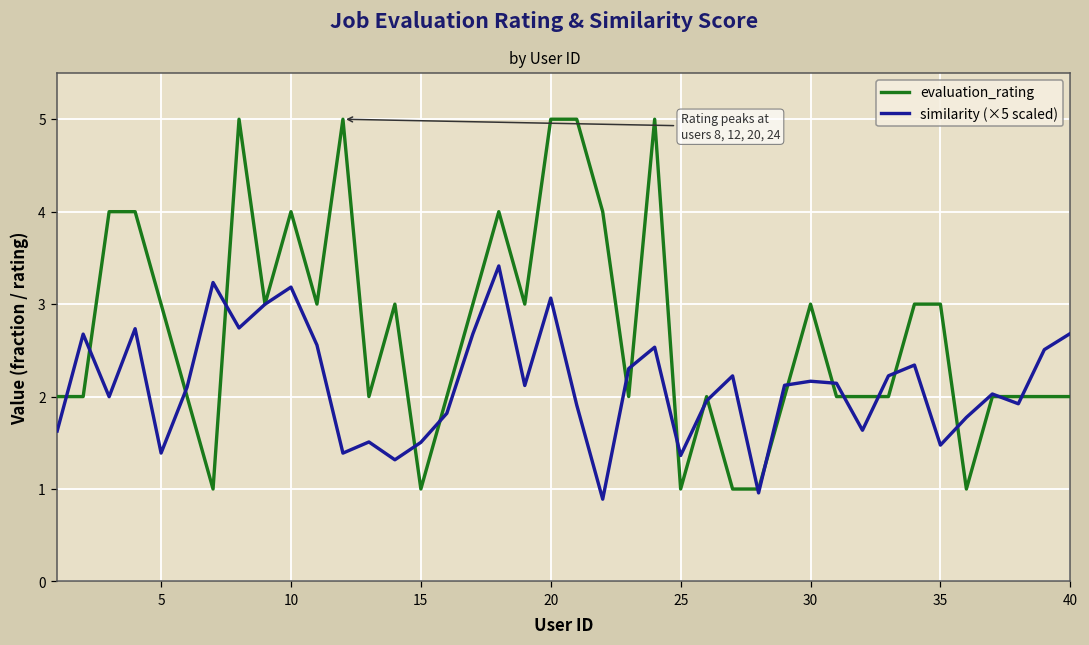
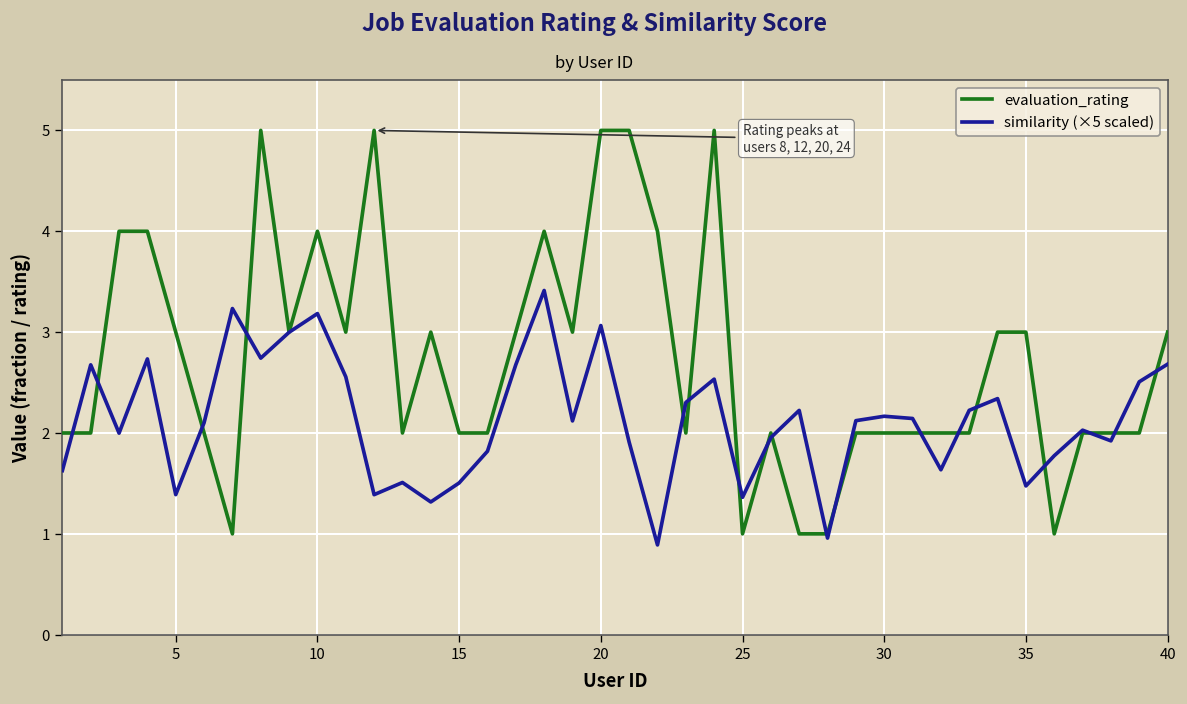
  {
    "evaluation_rating": {
      "5": 3,
      "10": 4,
-     "15": 1,
+     "15": 2,
      "25": 1,
-     "30": 3,
+     "30": 2,
      "35": 3,
-     "40": 2
+     "40": 3
    },
    "similarity (×5 scaled)": {
      "5": 1.4,
      "10": 3.2,
      "15": 1.5,
      "20": 3.1,
      "25": 1.4,
      "30": 2.2,
      "35": 1.5,
      "40": 2.7
    }
  }
